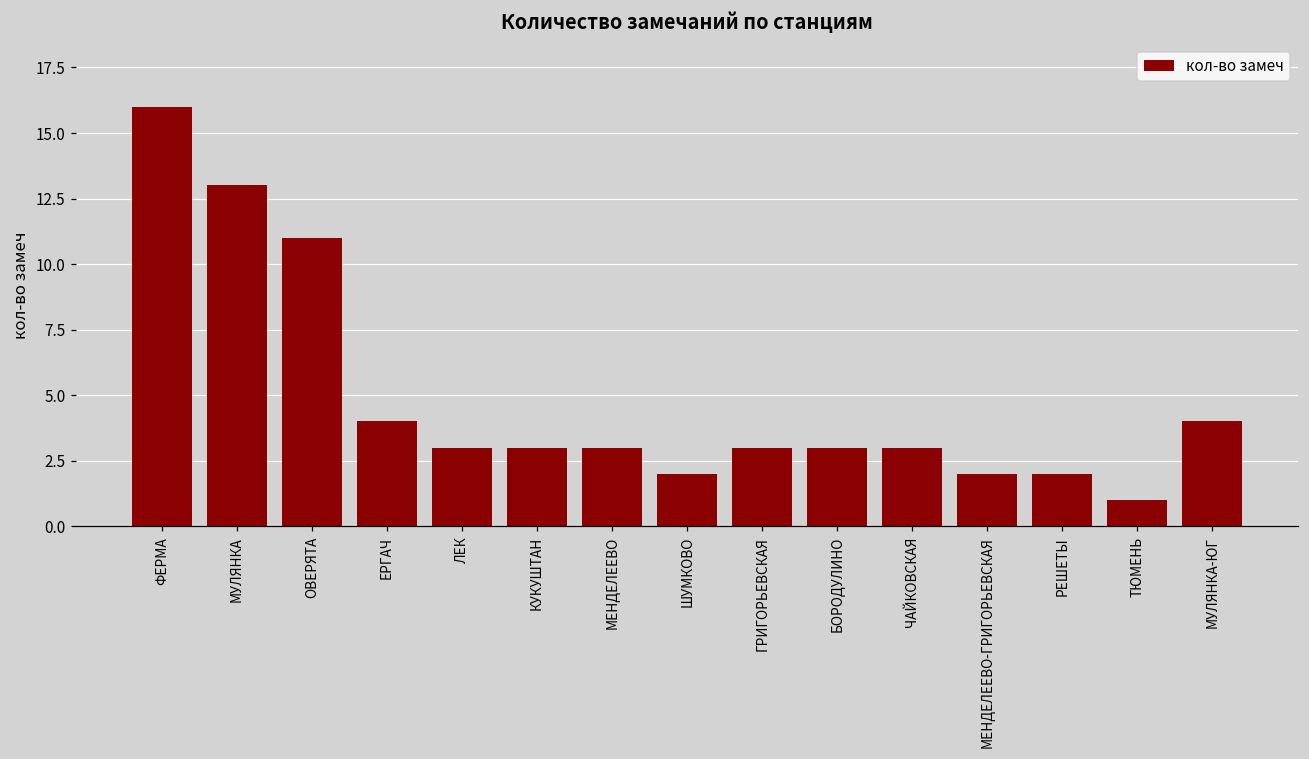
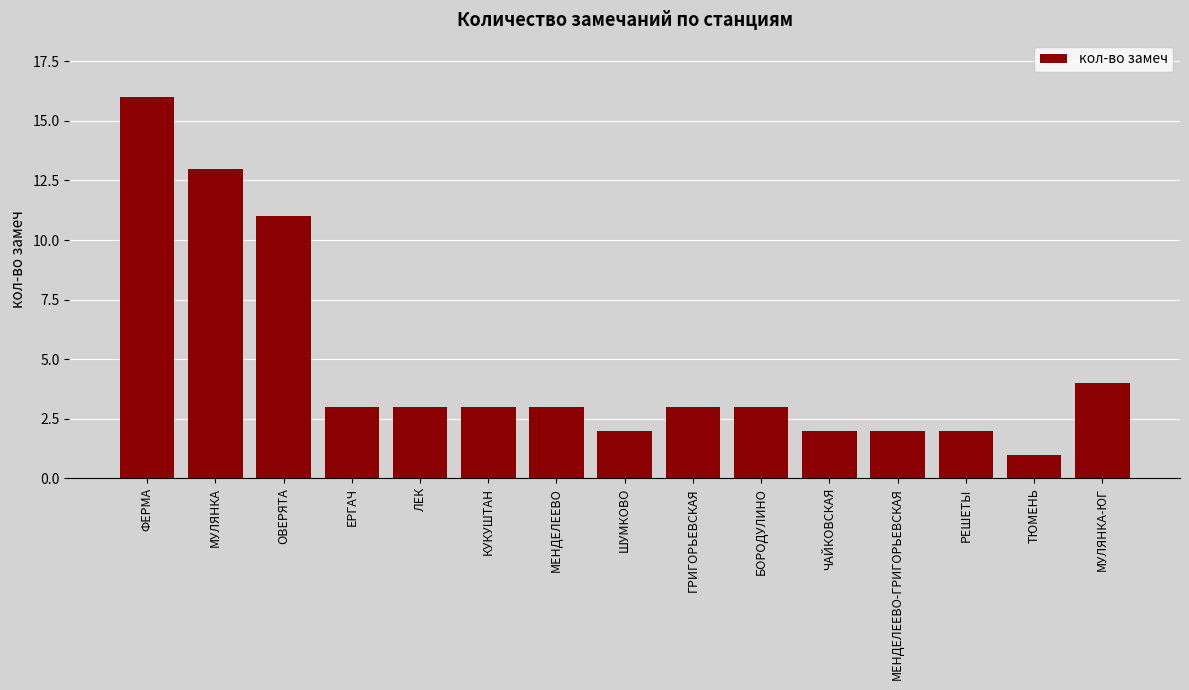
  {
    "ФЕРМА": 16,
    "МУЛЯНКА": 13,
    "ОВЕРЯТА": 11,
-   "ЕРГАЧ": 4,
+   "ЕРГАЧ": 3,
    "ЛЕК": 3,
    "КУКУШТАН": 3,
    "МЕНДЕЛЕЕВО": 3,
    "ШУМКОВО": 2,
    "ГРИГОРЬЕВСКАЯ": 3,
    "БОРОДУЛИНО": 3,
-   "ЧАЙКОВСКАЯ": 3,
+   "ЧАЙКОВСКАЯ": 2,
    "МЕНДЕЛЕЕВО-ГРИГОРЬЕВСКАЯ": 2,
    "РЕШЕТЫ": 2,
    "ТЮМЕНЬ": 1,
    "МУЛЯНКА-ЮГ": 4
  }
